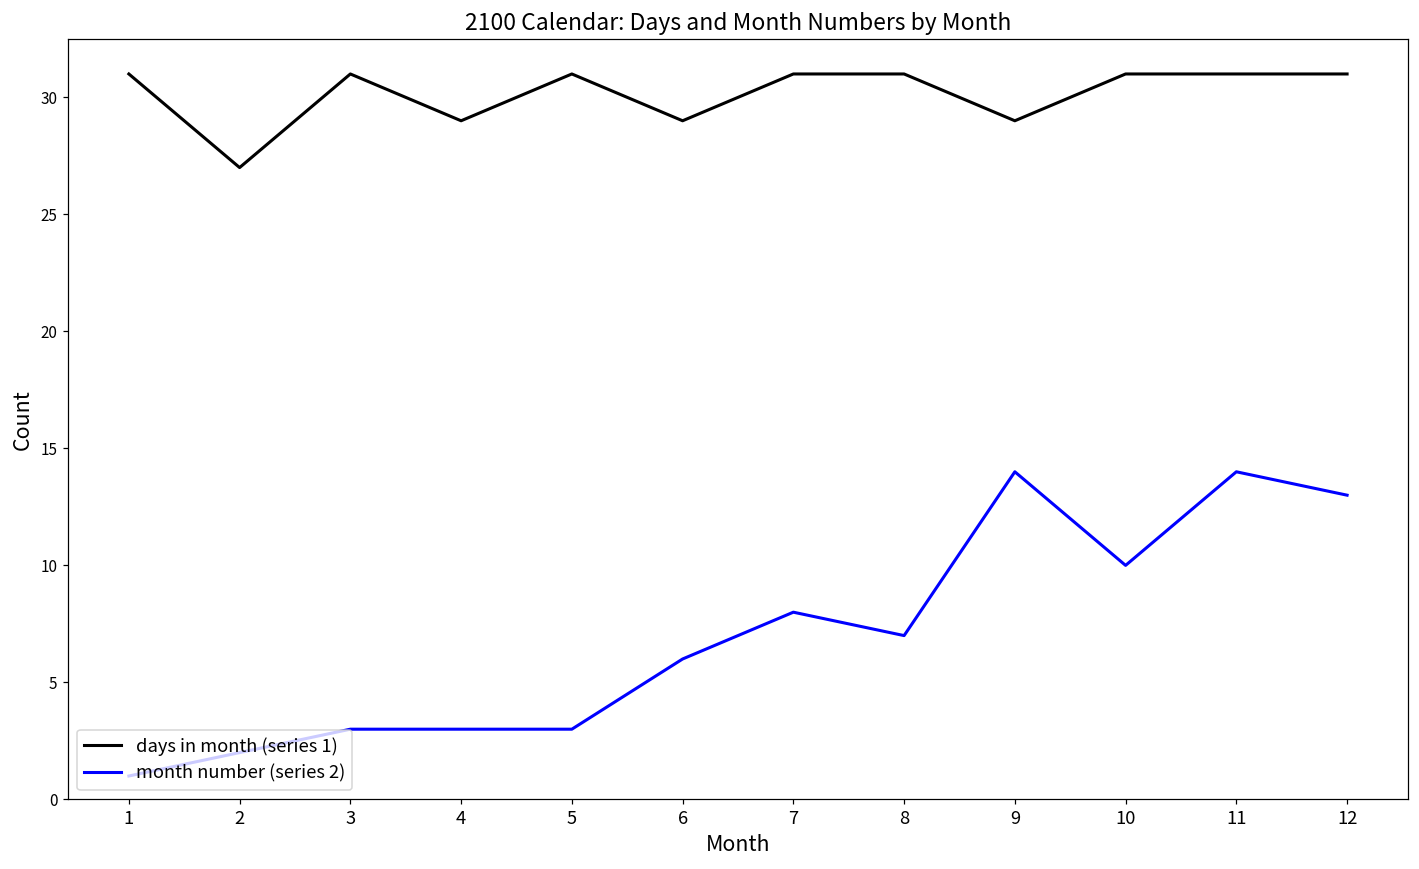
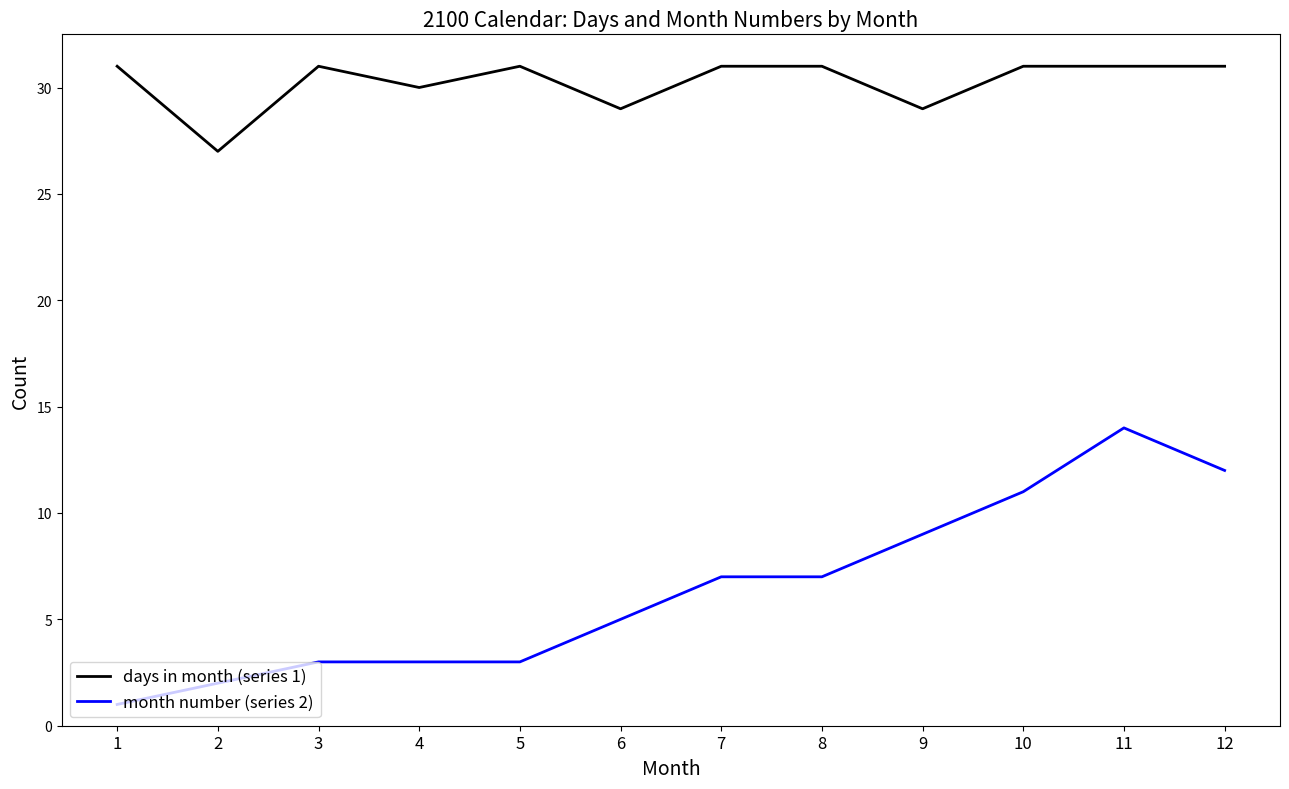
  {
    "days in month (series 1)": {
      "1": 31,
      "2": 27,
      "3": 31,
-     "4": 29,
+     "4": 30,
      "5": 31,
      "6": 29,
      "7": 31,
      "8": 31,
      "9": 29,
      "10": 31,
      "11": 31,
      "12": 31
    },
    "month number (series 2)": {
      "4": 3,
      "5": 3,
-     "6": 6,
-     "7": 8,
+     "6": 5,
+     "7": 7,
      "8": 7,
-     "9": 14,
-     "10": 10,
+     "9": 9,
+     "10": 11,
      "11": 14,
-     "12": 13
+     "12": 12
    }
  }
